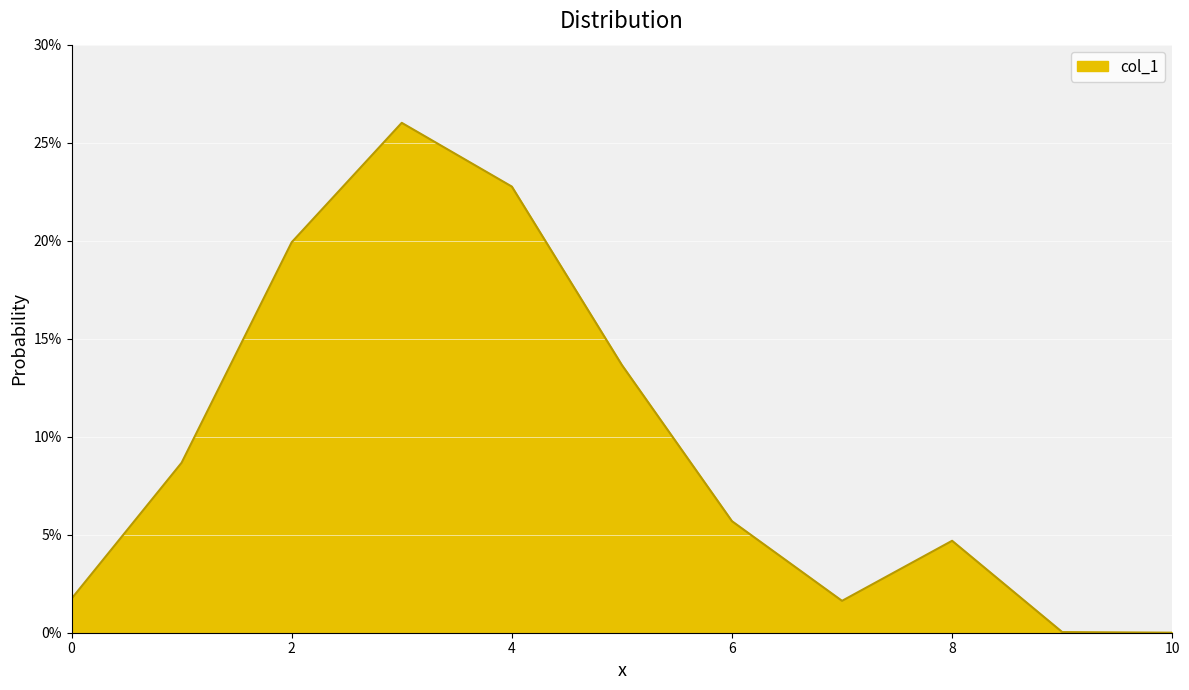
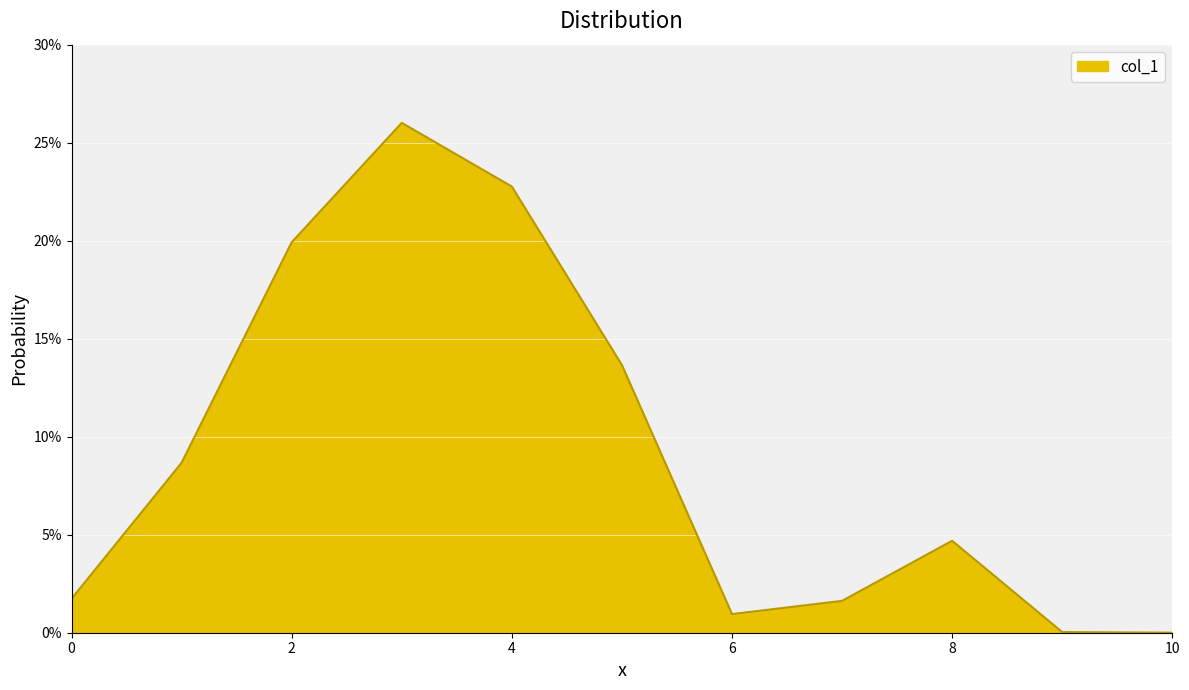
  {
    "0": "1.7%",
    "2": "19.9%",
    "4": "22.8%",
-   "6": "5.7%",
+   "6": "1.0%",
    "8": "4.7%",
    "10": "0.0%"
  }
